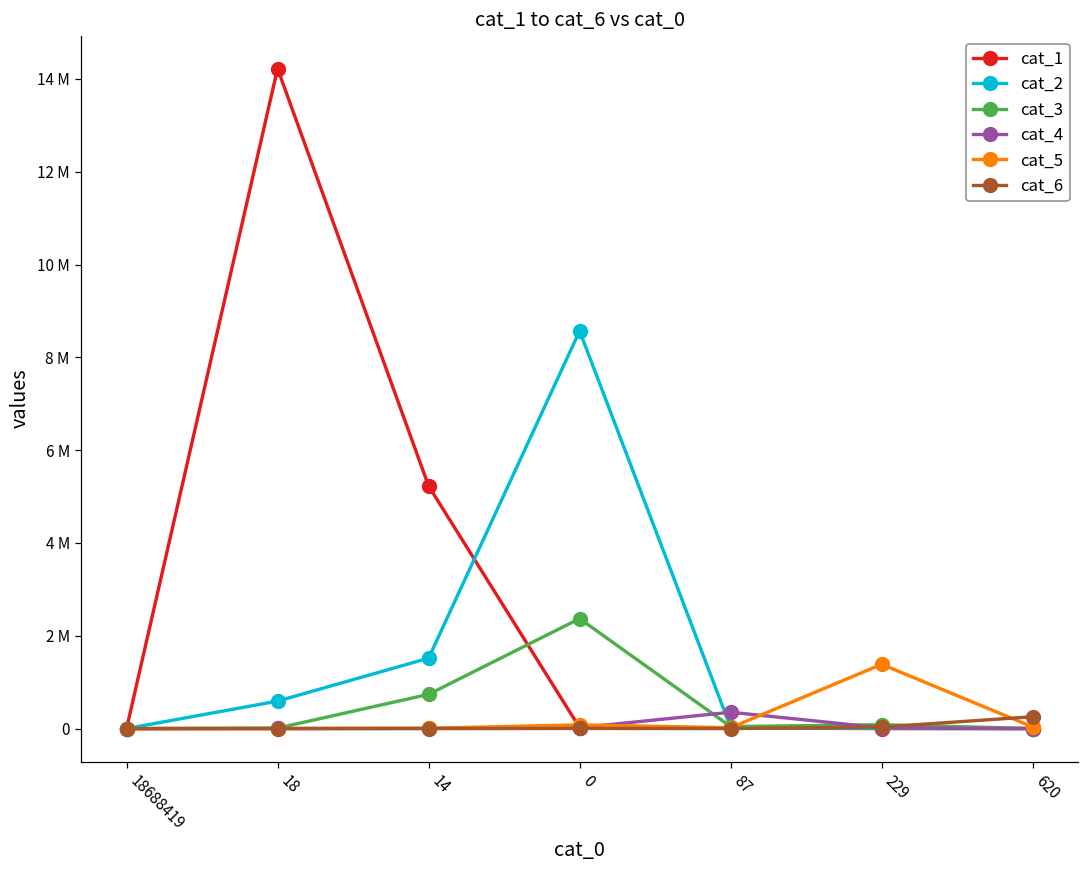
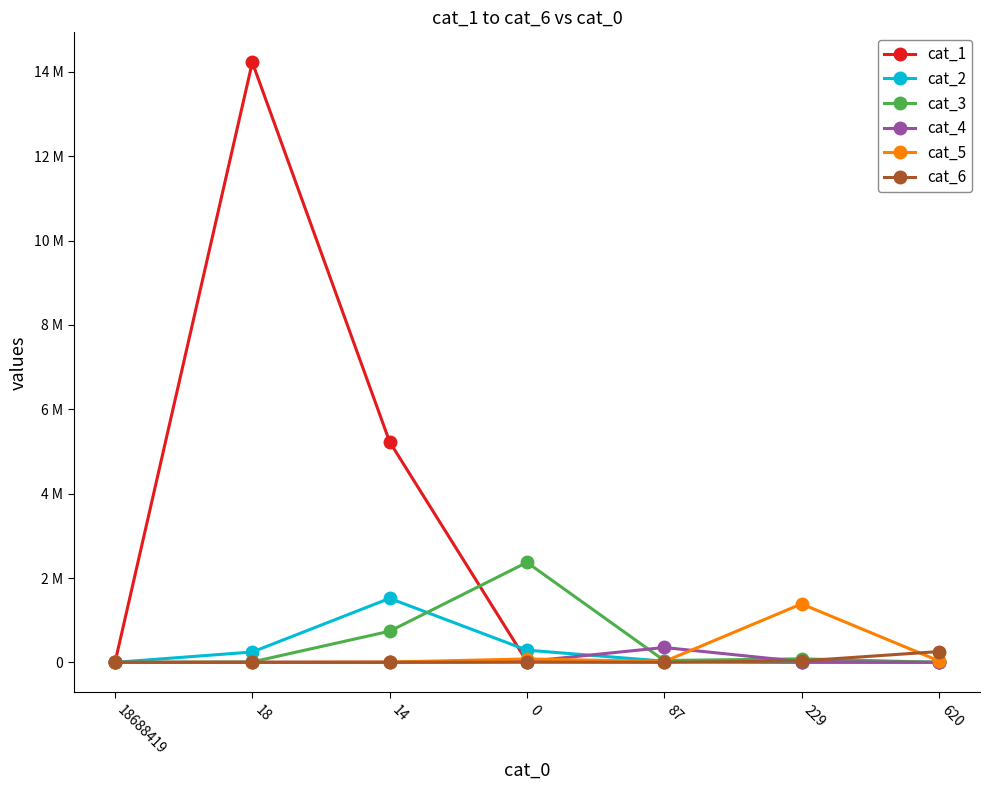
  {
    "cat_1": {
      "18": 14200000,
      "14": 5200000
    },
    "cat_2": {
-     "18": 600000,
+     "18": 200000,
      "14": 1500000,
-     "0": 8600000
+     "0": 300000
    },
    "cat_3": {
      "14": 700000,
      "0": 2400000
    },
    "cat_4": {
      "87": 400000
    },
    "cat_5": {
      "0": 100000,
      "229": 1400000
    },
    "cat_6": {
      "620": 300000
    }
  }
